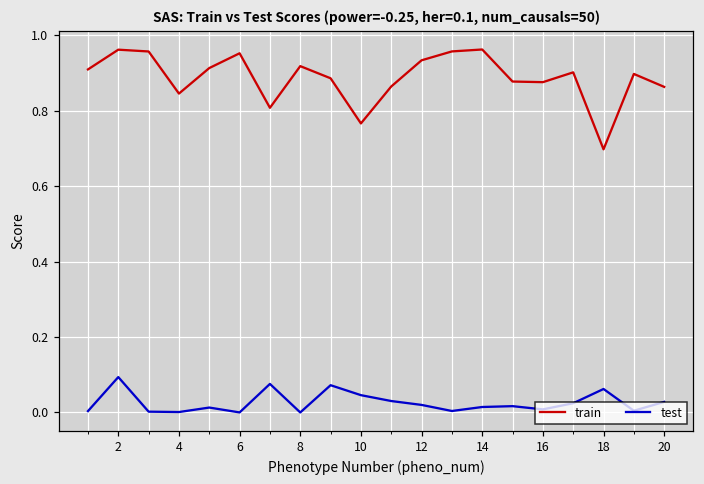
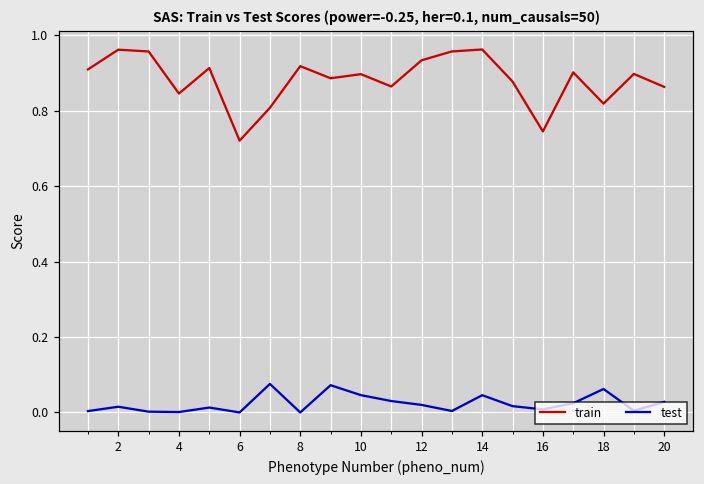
  {
    "train": {
      "2": 0.96,
      "4": 0.85,
-     "6": 0.95,
+     "6": 0.72,
      "8": 0.92,
-     "10": 0.77,
+     "10": 0.90,
      "12": 0.93,
      "14": 0.96,
-     "16": 0.88,
-     "18": 0.70,
+     "16": 0.74,
+     "18": 0.82,
      "20": 0.86
    },
    "test": {
-     "2": 0.09,
+     "2": 0.02,
      "4": 0.00,
      "6": 0.00,
      "8": 0.00,
      "10": 0.05,
      "12": 0.02,
-     "14": 0.01,
+     "14": 0.05,
      "18": 0.06,
      "20": 0.03
    }
  }
